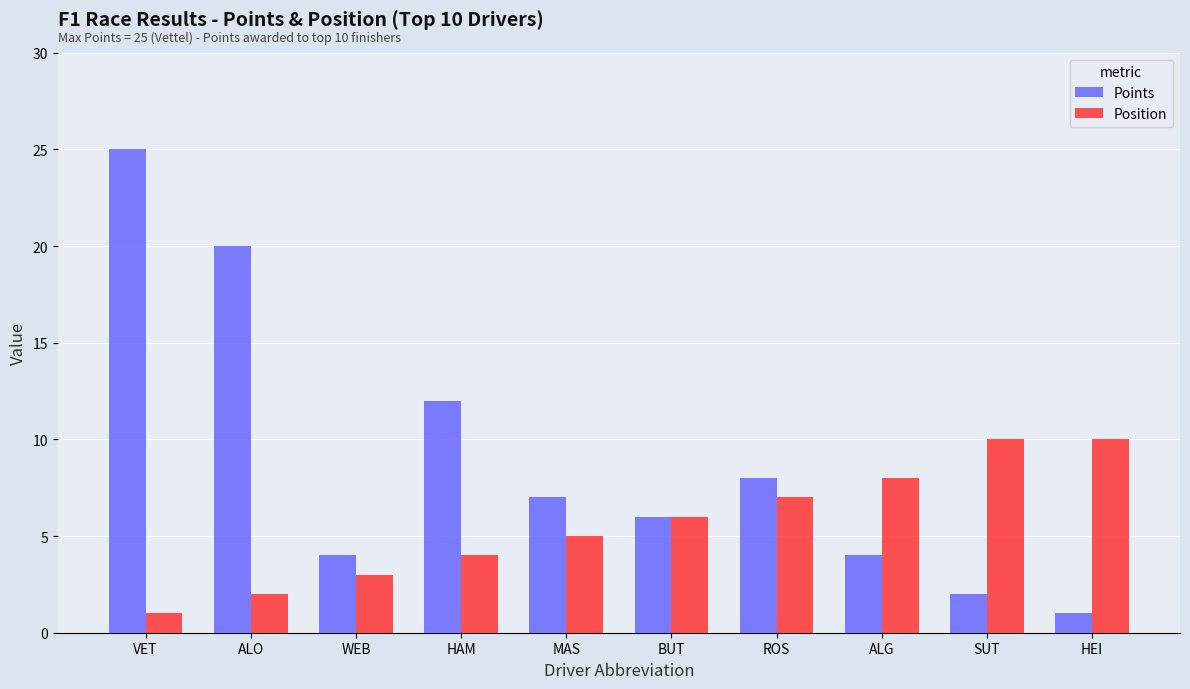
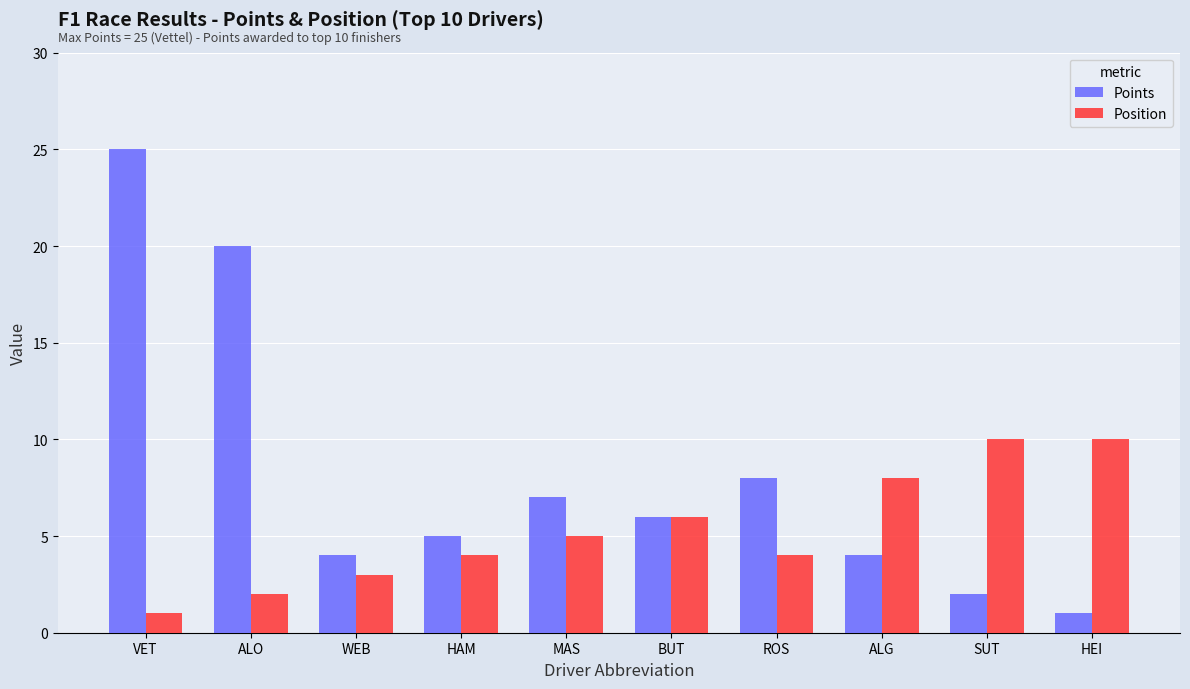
  {
    "Points": {
      "VET": 25,
      "ALO": 20,
      "WEB": 4,
-     "HAM": 12,
+     "HAM": 5,
      "MAS": 7,
      "BUT": 6,
      "ROS": 8,
      "ALG": 4,
      "SUT": 2,
      "HEI": 1
    },
    "Position": {
      "VET": 1,
      "ALO": 2,
      "WEB": 3,
      "HAM": 4,
      "MAS": 5,
      "BUT": 6,
-     "ROS": 7,
+     "ROS": 4,
      "ALG": 8,
      "SUT": 10,
      "HEI": 10
    }
  }
